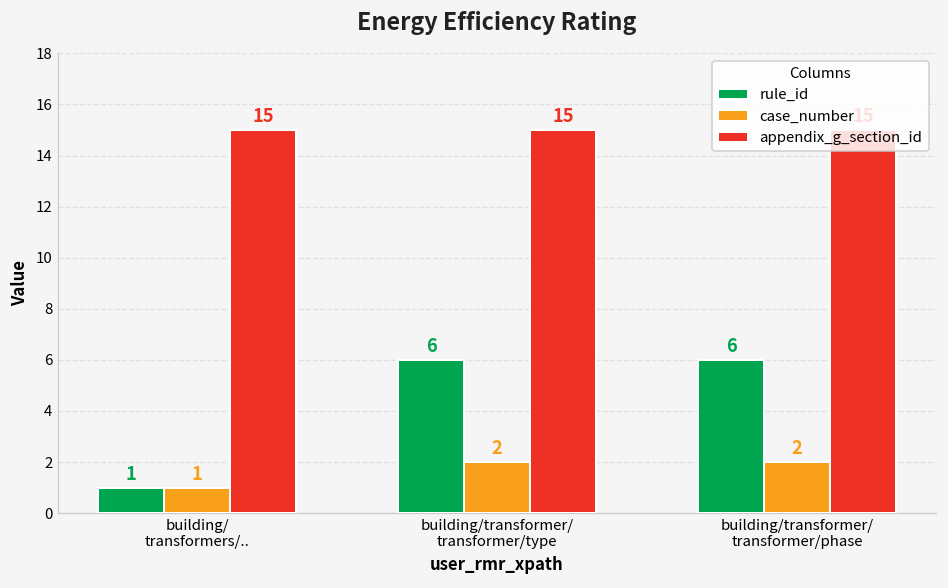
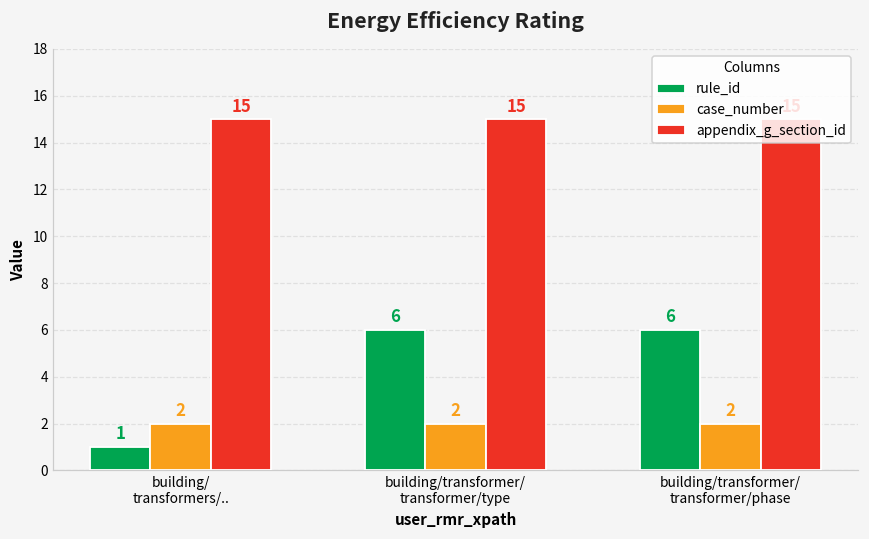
  {
    "rule_id": {
      "building/ transformers/..": 1,
      "building/transformer/ transformer/type": 6,
      "building/transformer/ transformer/phase": 6
    },
    "case_number": {
-     "building/ transformers/..": 1,
+     "building/ transformers/..": 2,
      "building/transformer/ transformer/type": 2,
      "building/transformer/ transformer/phase": 2
    },
    "appendix_g_section_id": {
      "building/ transformers/..": 15,
      "building/transformer/ transformer/type": 15
    }
  }
